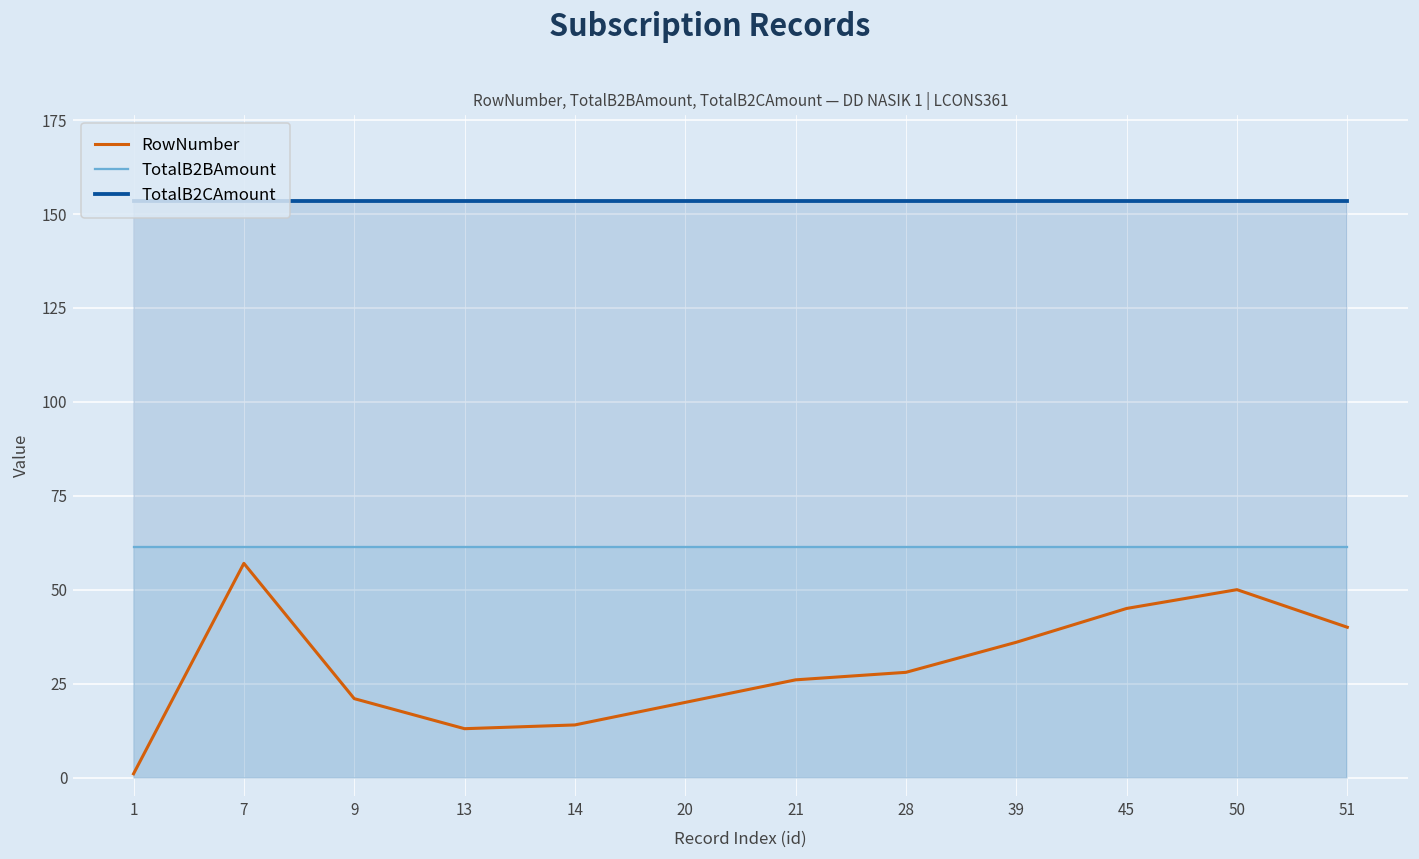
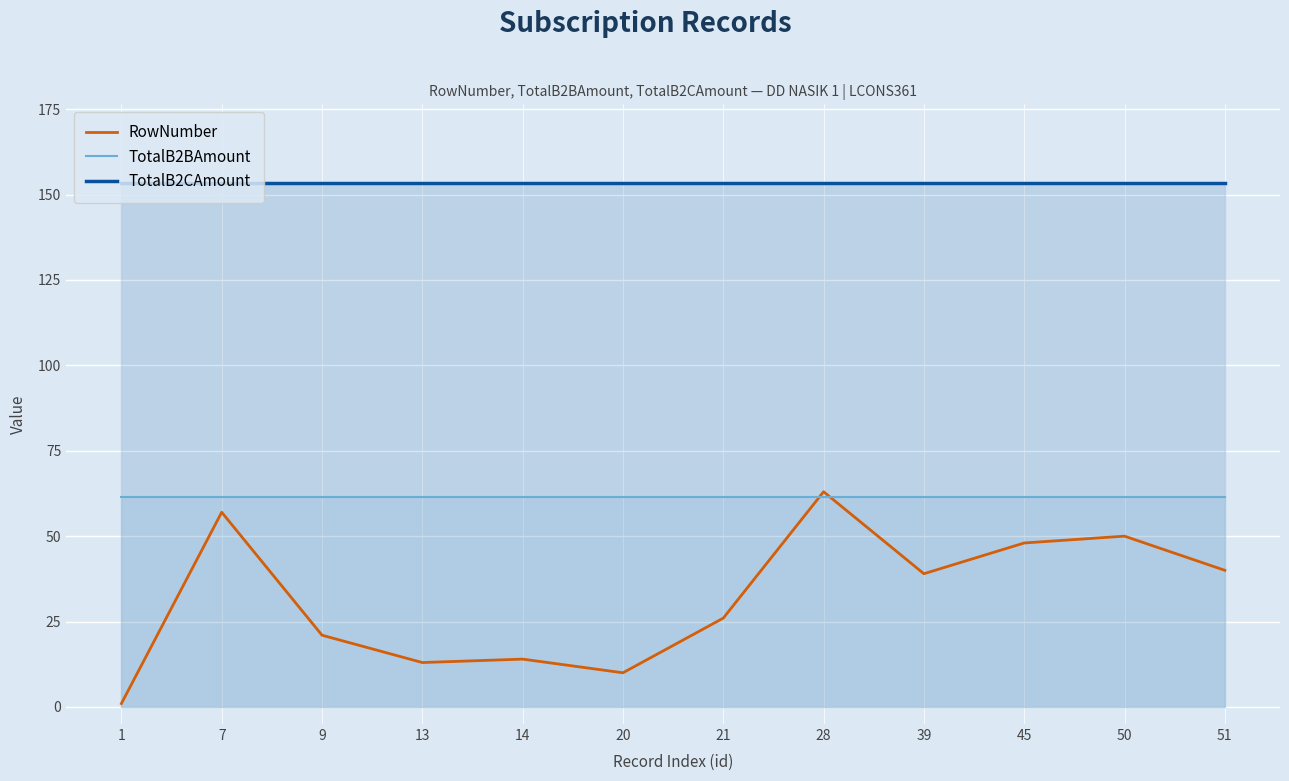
  {
    "RowNumber": {
      "1": 1,
      "7": 57,
      "9": 21,
      "13": 13,
      "14": 14,
-     "20": 20,
+     "20": 10,
      "21": 26,
-     "28": 28,
-     "39": 36,
-     "45": 45,
+     "28": 63,
+     "39": 39,
+     "45": 48,
      "50": 50,
      "51": 40
    },
    "TotalB2BAmount": {
      "1": 61,
      "7": 61,
      "9": 61,
      "13": 61,
      "14": 61,
      "20": 61,
      "21": 61,
      "28": 61,
      "39": 61,
      "45": 61,
      "50": 61,
      "51": 61
    },
    "TotalB2CAmount": {
      "9": 153,
      "13": 153,
      "14": 153,
      "20": 153,
      "21": 153,
      "28": 153,
      "39": 153,
      "45": 153,
      "50": 153,
      "51": 153
    }
  }
